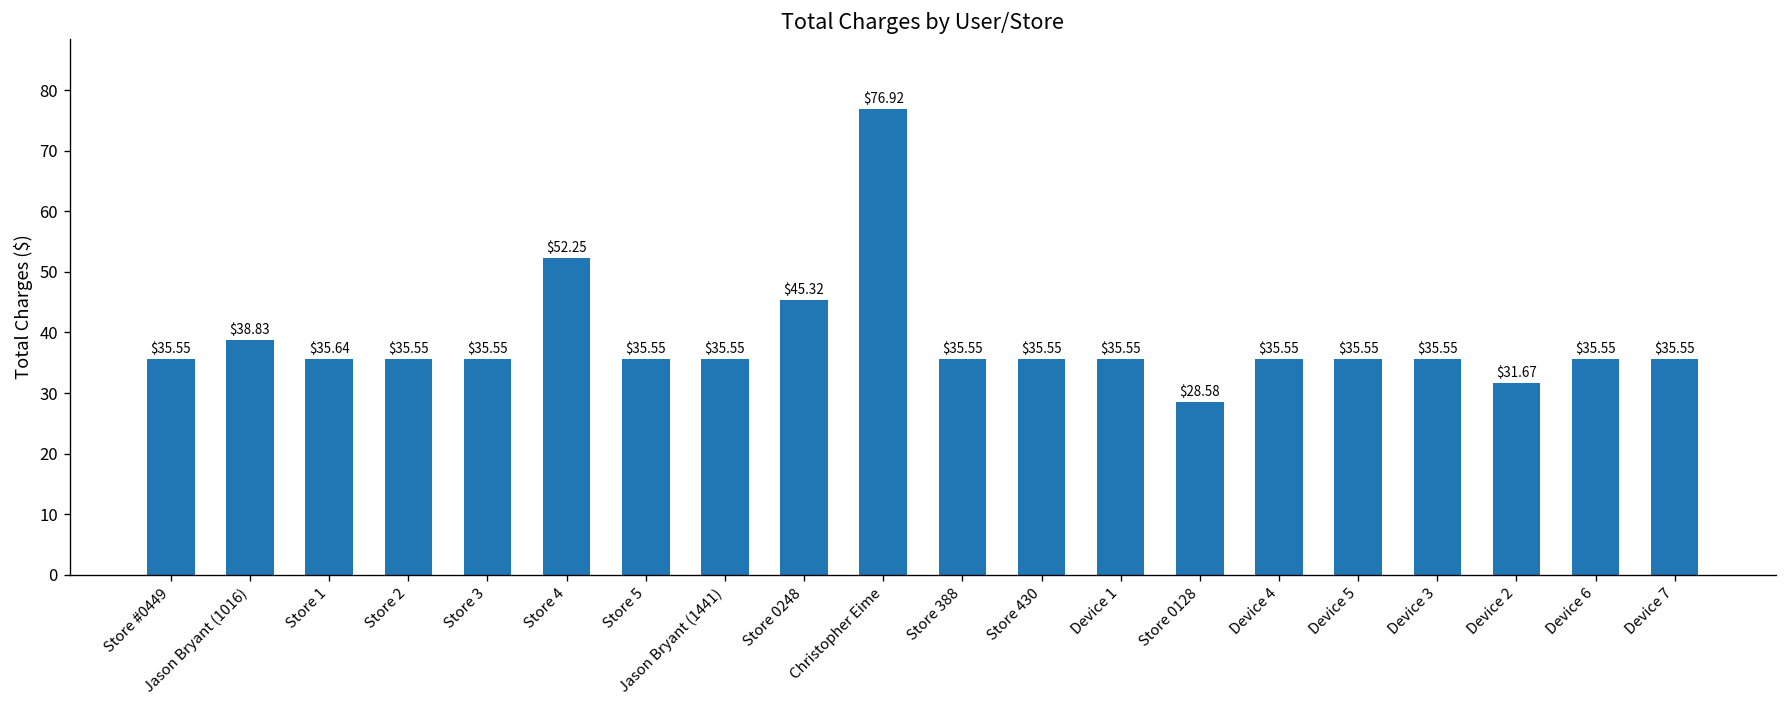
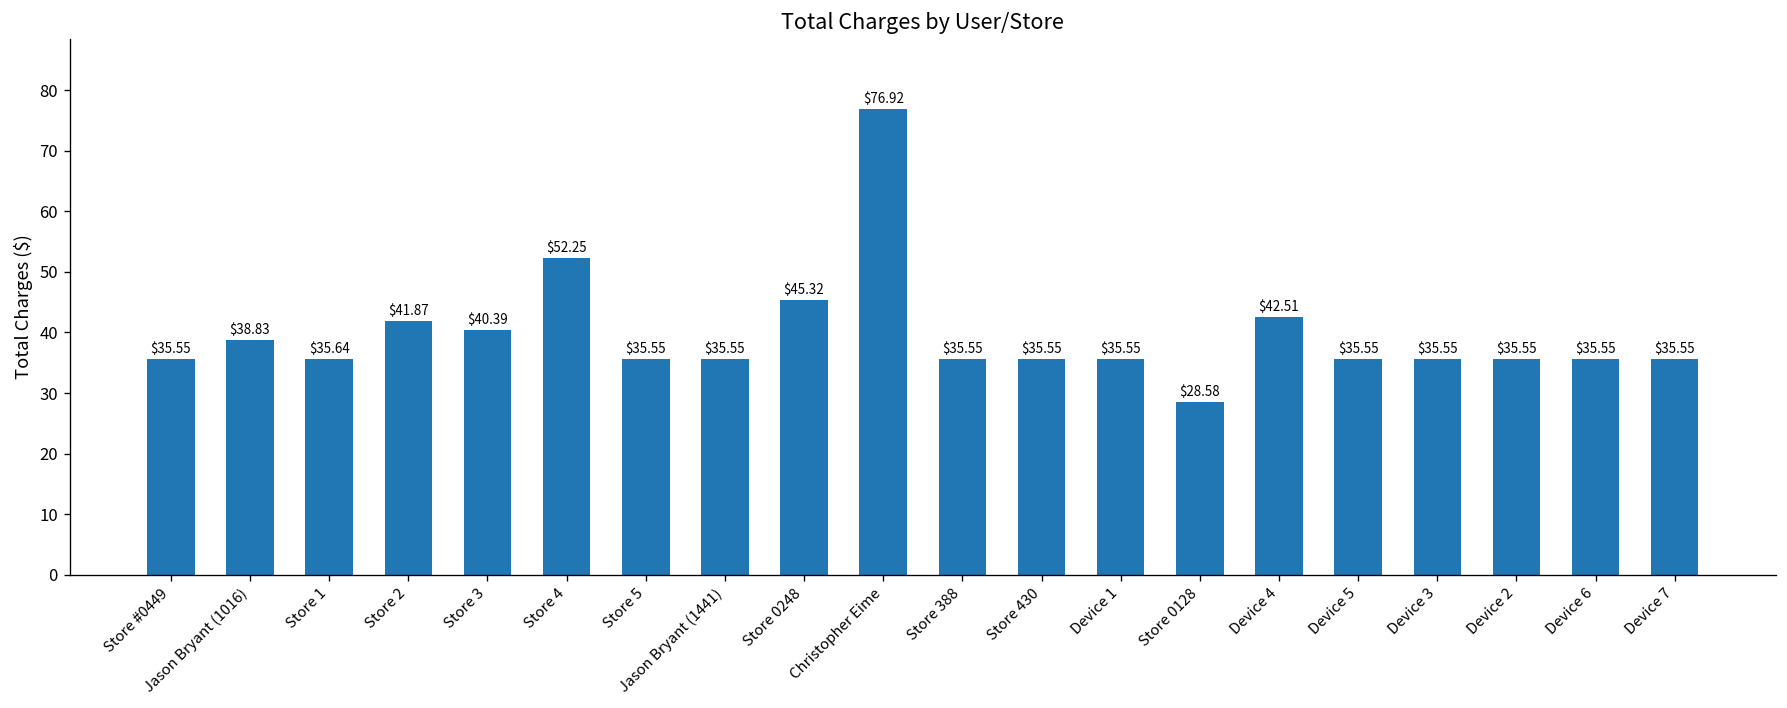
  {
    "Store #0449": "$35.55",
    "Jason Bryant (1016)": "$38.83",
    "Store 1": "$35.64",
-   "Store 2": "$35.55",
-   "Store 3": "$35.55",
+   "Store 2": "$41.87",
+   "Store 3": "$40.39",
    "Store 4": "$52.25",
    "Store 5": "$35.55",
    "Jason Bryant (1441)": "$35.55",
    "Store 0248": "$45.32",
    "Christopher Eime": "$76.92",
    "Store 388": "$35.55",
    "Store 430": "$35.55",
    "Device 1": "$35.55",
    "Store 0128": "$28.58",
-   "Device 4": "$35.55",
+   "Device 4": "$42.51",
    "Device 5": "$35.55",
    "Device 3": "$35.55",
-   "Device 2": "$31.67",
+   "Device 2": "$35.55",
    "Device 6": "$35.55",
    "Device 7": "$35.55"
  }
